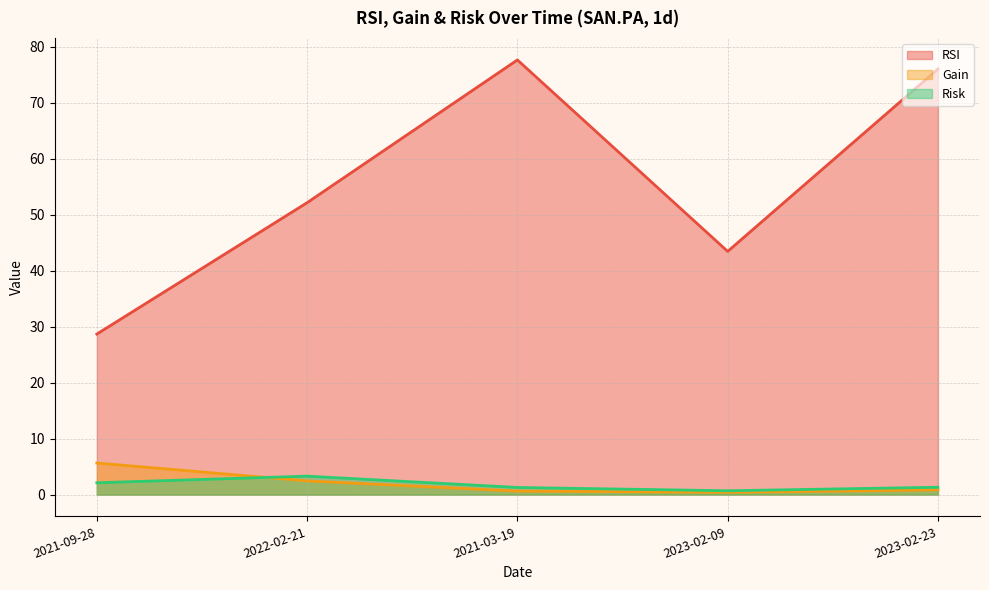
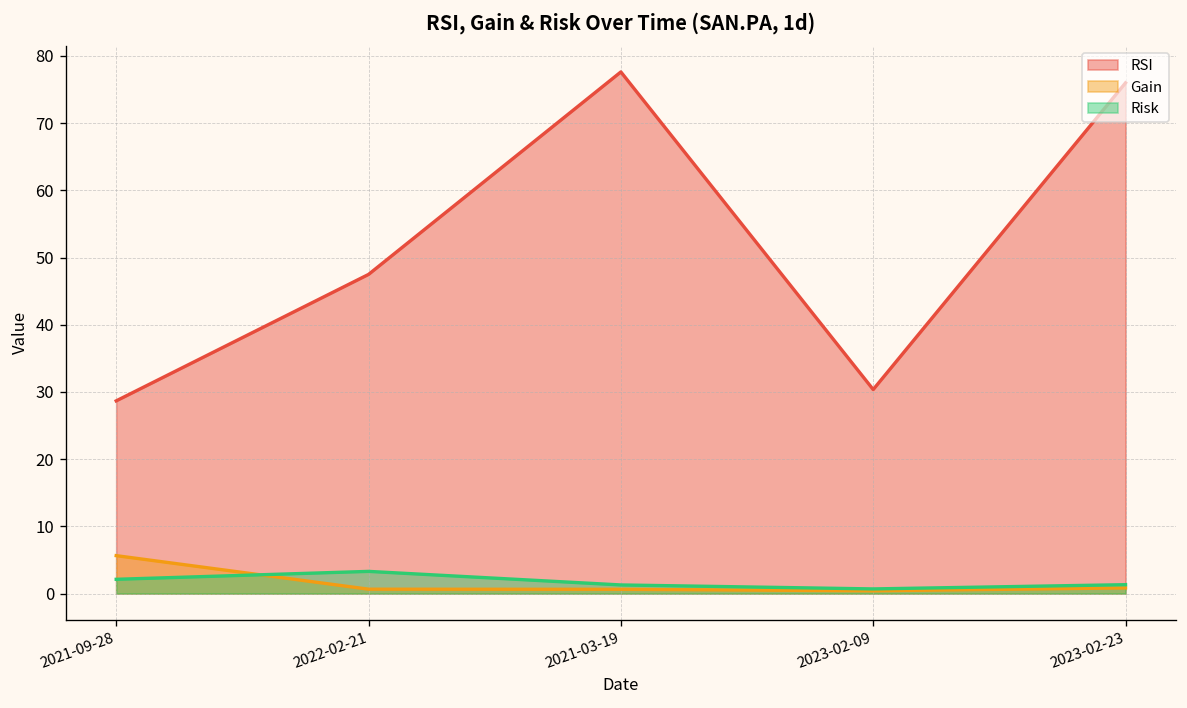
  {
    "RSI": {
      "2021-09-28": 29,
-     "2022-02-21": 52,
+     "2022-02-21": 47,
      "2021-03-19": 78,
-     "2023-02-09": 43
+     "2023-02-09": 30
    },
    "Gain": {
      "2021-09-28": 6,
-     "2022-02-21": 2,
+     "2022-02-21": 1,
      "2021-03-19": 1,
      "2023-02-23": 1
    },
    "Risk": {
      "2021-09-28": 2,
      "2022-02-21": 3,
      "2021-03-19": 1,
      "2023-02-23": 1
    }
  }
